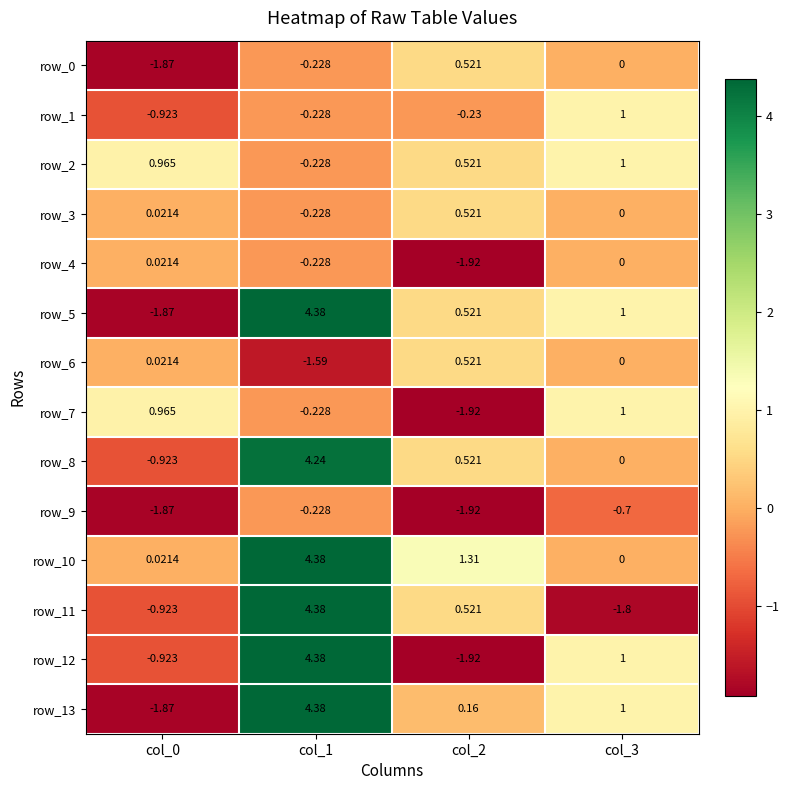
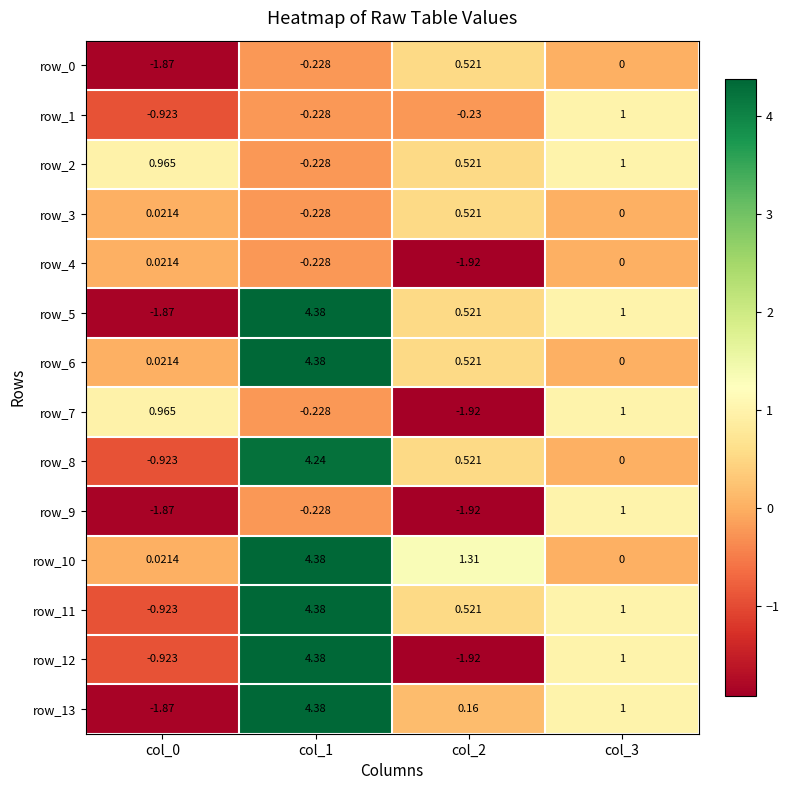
  {
    "row_0": {
      "col_0": -1.87,
      "col_1": -0.228,
      "col_2": 0.521,
      "col_3": 0
    },
    "row_1": {
      "col_0": -0.923,
      "col_1": -0.228,
      "col_2": -0.23,
      "col_3": 1
    },
    "row_2": {
      "col_0": 0.965,
      "col_1": -0.228,
      "col_2": 0.521,
      "col_3": 1
    },
    "row_3": {
      "col_0": 0.0214,
      "col_1": -0.228,
      "col_2": 0.521,
      "col_3": 0
    },
    "row_4": {
      "col_0": 0.0214,
      "col_1": -0.228,
      "col_2": -1.92,
      "col_3": 0
    },
    "row_5": {
      "col_0": -1.87,
      "col_1": 4.38,
      "col_2": 0.521,
      "col_3": 1
    },
    "row_6": {
      "col_0": 0.0214,
-     "col_1": -1.59,
+     "col_1": 4.38,
      "col_2": 0.521,
      "col_3": 0
    },
    "row_7": {
      "col_0": 0.965,
      "col_1": -0.228,
      "col_2": -1.92,
      "col_3": 1
    },
    "row_8": {
      "col_0": -0.923,
      "col_1": 4.24,
      "col_2": 0.521,
      "col_3": 0
    },
    "row_9": {
      "col_0": -1.87,
      "col_1": -0.228,
      "col_2": -1.92,
-     "col_3": -0.7
+     "col_3": 1
    },
    "row_10": {
      "col_0": 0.0214,
      "col_1": 4.38,
      "col_2": 1.31,
      "col_3": 0
    },
    "row_11": {
      "col_0": -0.923,
      "col_1": 4.38,
      "col_2": 0.521,
-     "col_3": -1.8
+     "col_3": 1
    },
    "row_12": {
      "col_0": -0.923,
      "col_1": 4.38,
      "col_2": -1.92,
      "col_3": 1
    },
    "row_13": {
      "col_0": -1.87,
      "col_1": 4.38,
      "col_2": 0.16,
      "col_3": 1
    }
  }
